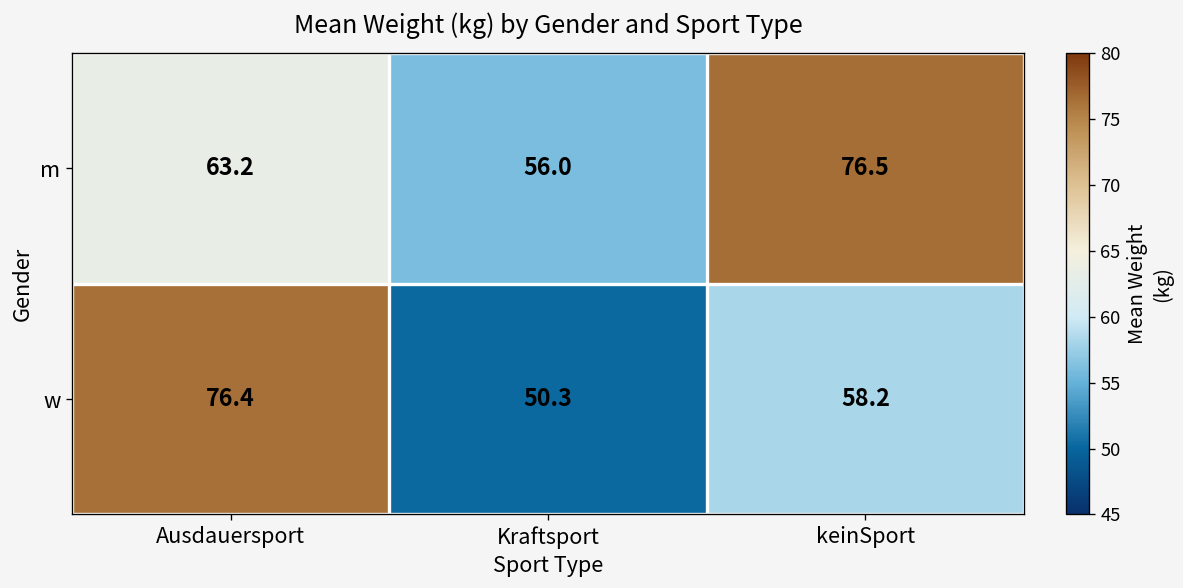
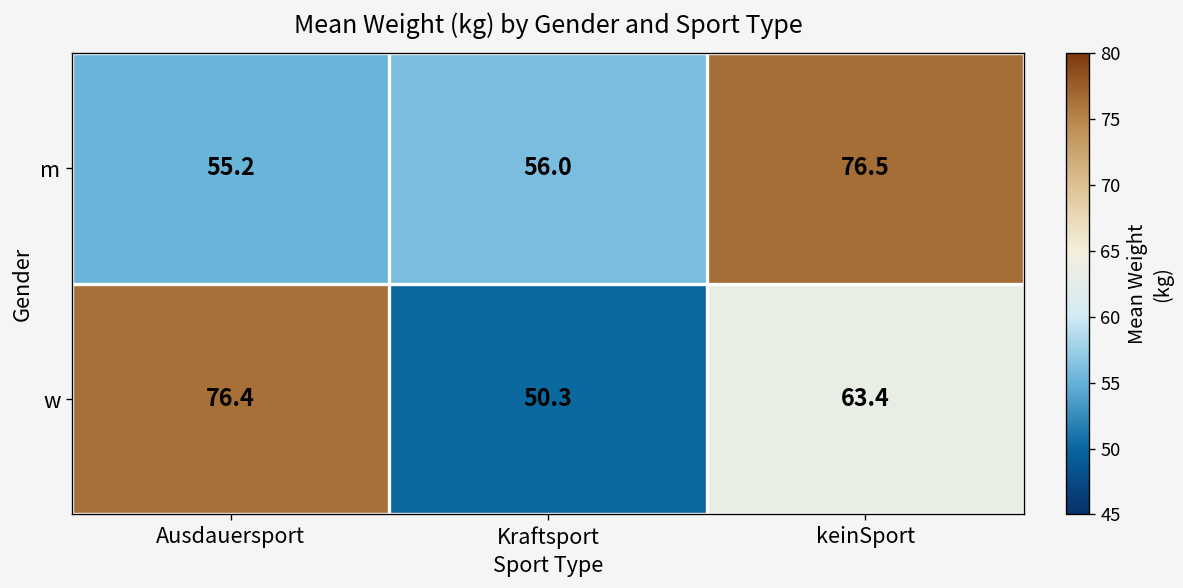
  {
    "m": {
-     "Ausdauersport": 63.2,
+     "Ausdauersport": 55.2,
      "Kraftsport": 56.0,
      "keinSport": 76.5
    },
    "w": {
      "Ausdauersport": 76.4,
      "Kraftsport": 50.3,
-     "keinSport": 58.2
+     "keinSport": 63.4
    }
  }
